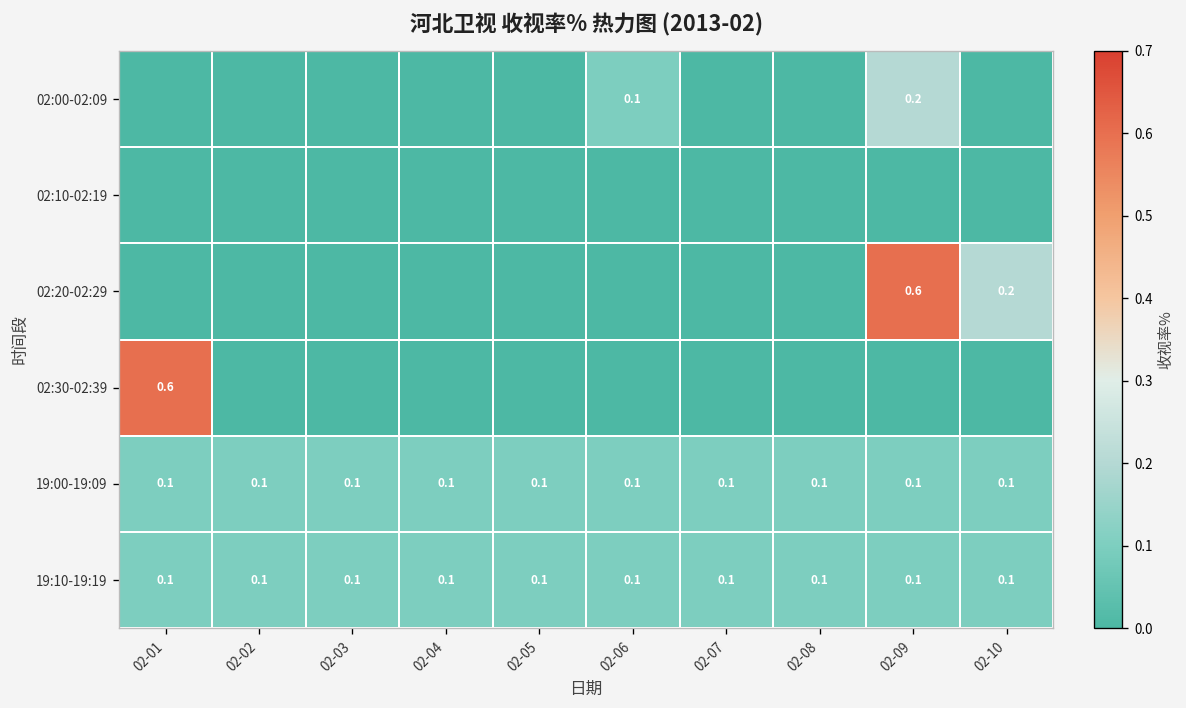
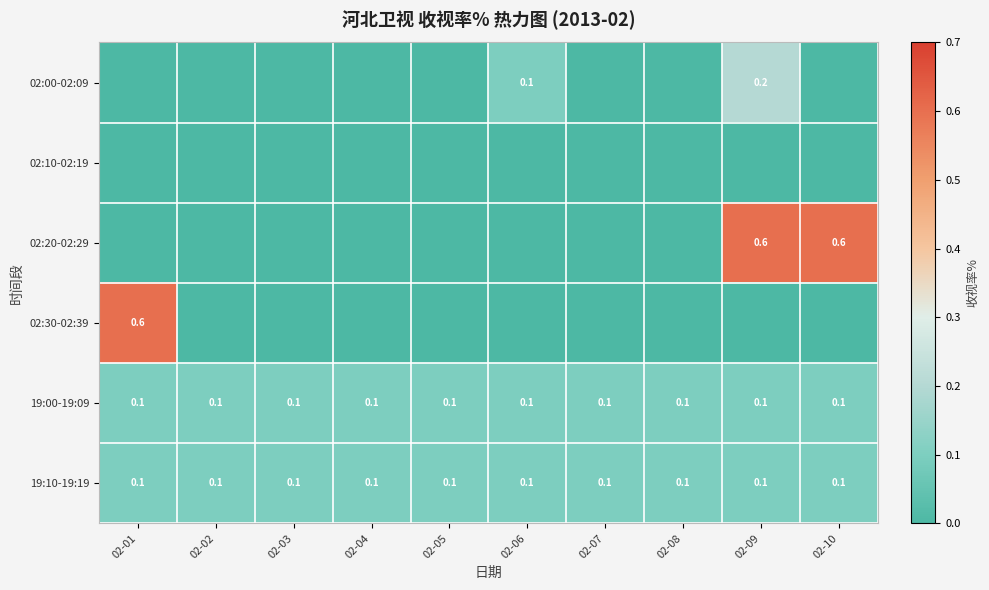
  {
    "02:00-02:09": {
      "02-06": 0.1,
      "02-09": 0.2
    },
    "02:20-02:29": {
      "02-09": 0.6,
-     "02-10": 0.2
+     "02-10": 0.6
    },
    "02:30-02:39": {
      "02-01": 0.6
    },
    "19:00-19:09": {
      "02-01": 0.1,
      "02-02": 0.1,
      "02-03": 0.1,
      "02-04": 0.1,
      "02-05": 0.1,
      "02-06": 0.1,
      "02-07": 0.1,
      "02-08": 0.1,
      "02-09": 0.1,
      "02-10": 0.1
    },
    "19:10-19:19": {
      "02-01": 0.1,
      "02-02": 0.1,
      "02-03": 0.1,
      "02-04": 0.1,
      "02-05": 0.1,
      "02-06": 0.1,
      "02-07": 0.1,
      "02-08": 0.1,
      "02-09": 0.1,
      "02-10": 0.1
    }
  }
